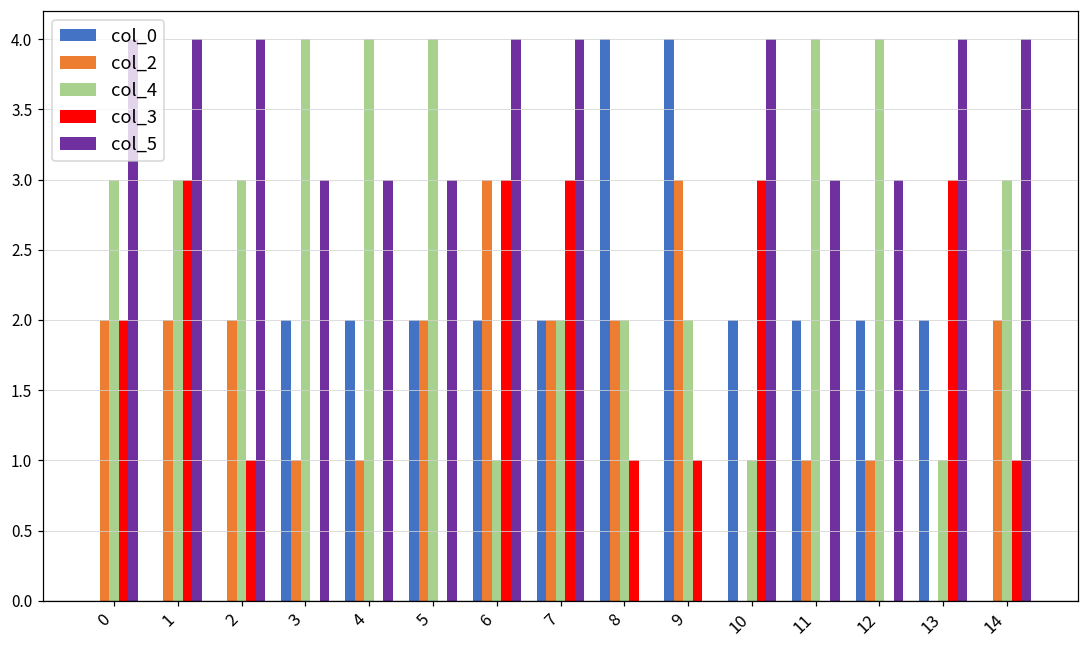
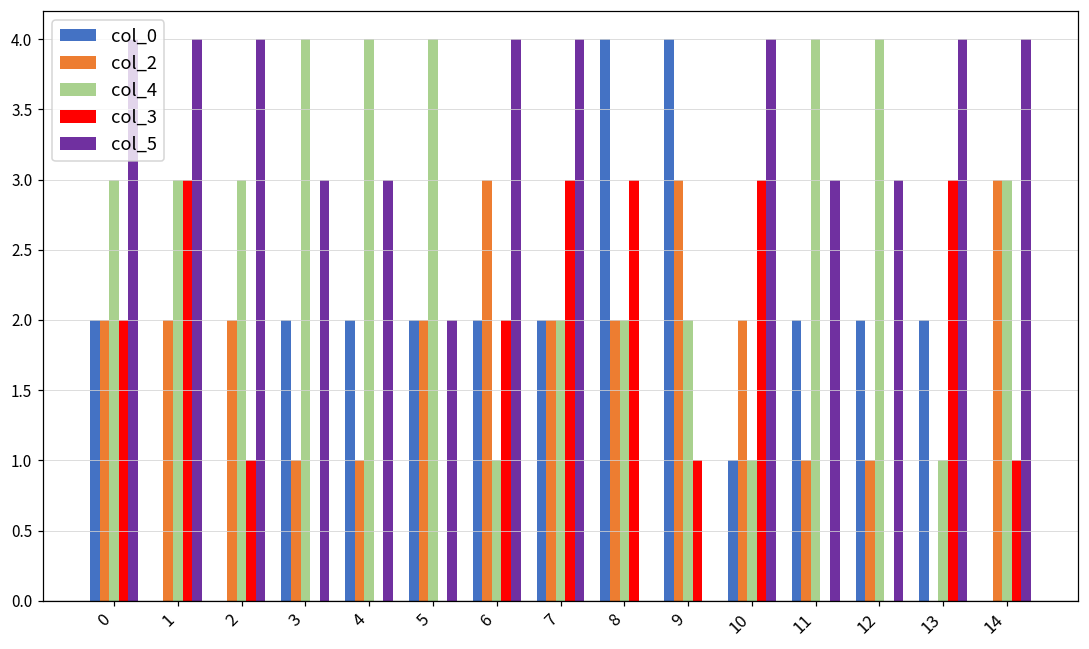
  {
    "col_0": {
-     "0": 0,
+     "0": 2,
      "1": 0,
      "2": 0,
      "3": 2,
      "4": 2,
      "5": 2,
      "6": 2,
      "7": 2,
      "8": 4,
      "9": 4,
-     "10": 2,
+     "10": 1,
      "11": 2,
      "12": 2,
      "13": 2,
      "14": 0
    },
    "col_2": {
      "0": 2,
      "1": 2,
      "2": 2,
      "3": 1,
      "4": 1,
      "5": 2,
      "6": 3,
      "7": 2,
      "8": 2,
      "9": 3,
-     "10": 0,
+     "10": 2,
      "11": 1,
      "12": 1,
      "13": 0,
-     "14": 2
+     "14": 3
    },
    "col_4": {
      "0": 3,
      "1": 3,
      "2": 3,
      "3": 4,
      "4": 4,
      "5": 4,
      "6": 1,
      "7": 2,
      "8": 2,
      "9": 2,
      "10": 1,
      "11": 4,
      "12": 4,
      "13": 1,
      "14": 3
    },
    "col_3": {
      "0": 2,
      "1": 3,
      "2": 1,
      "3": 0,
      "4": 0,
      "5": 0,
-     "6": 3,
+     "6": 2,
      "7": 3,
-     "8": 1,
+     "8": 3,
      "9": 1,
      "10": 3,
      "11": 0,
      "12": 0,
      "13": 3,
      "14": 1
    },
    "col_5": {
      "1": 4,
      "2": 4,
      "3": 3,
      "4": 3,
-     "5": 3,
+     "5": 2,
      "6": 4,
      "7": 4,
      "8": 0,
      "9": 0,
      "10": 4,
      "11": 3,
      "12": 3,
      "13": 4,
      "14": 4
    }
  }
